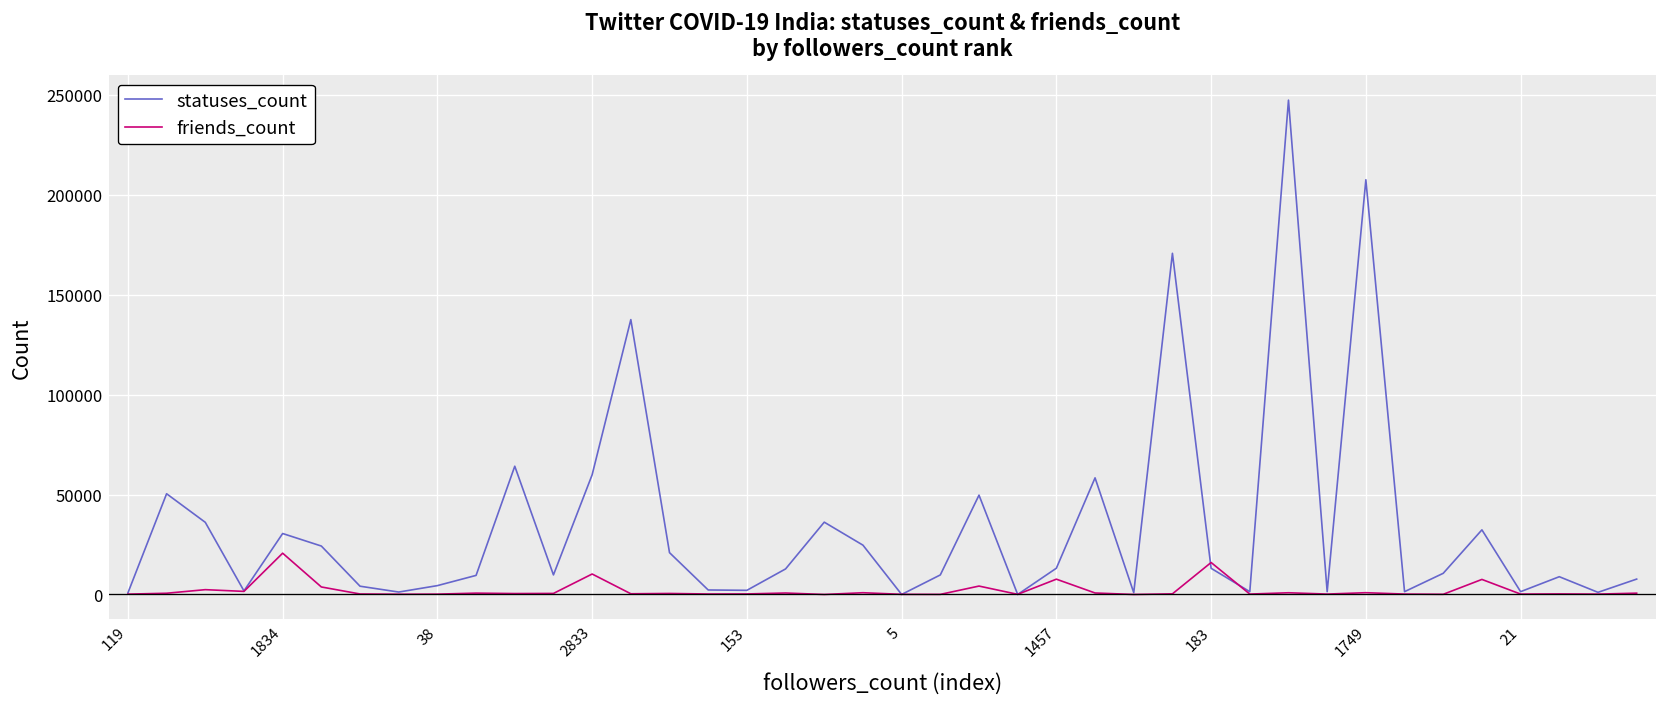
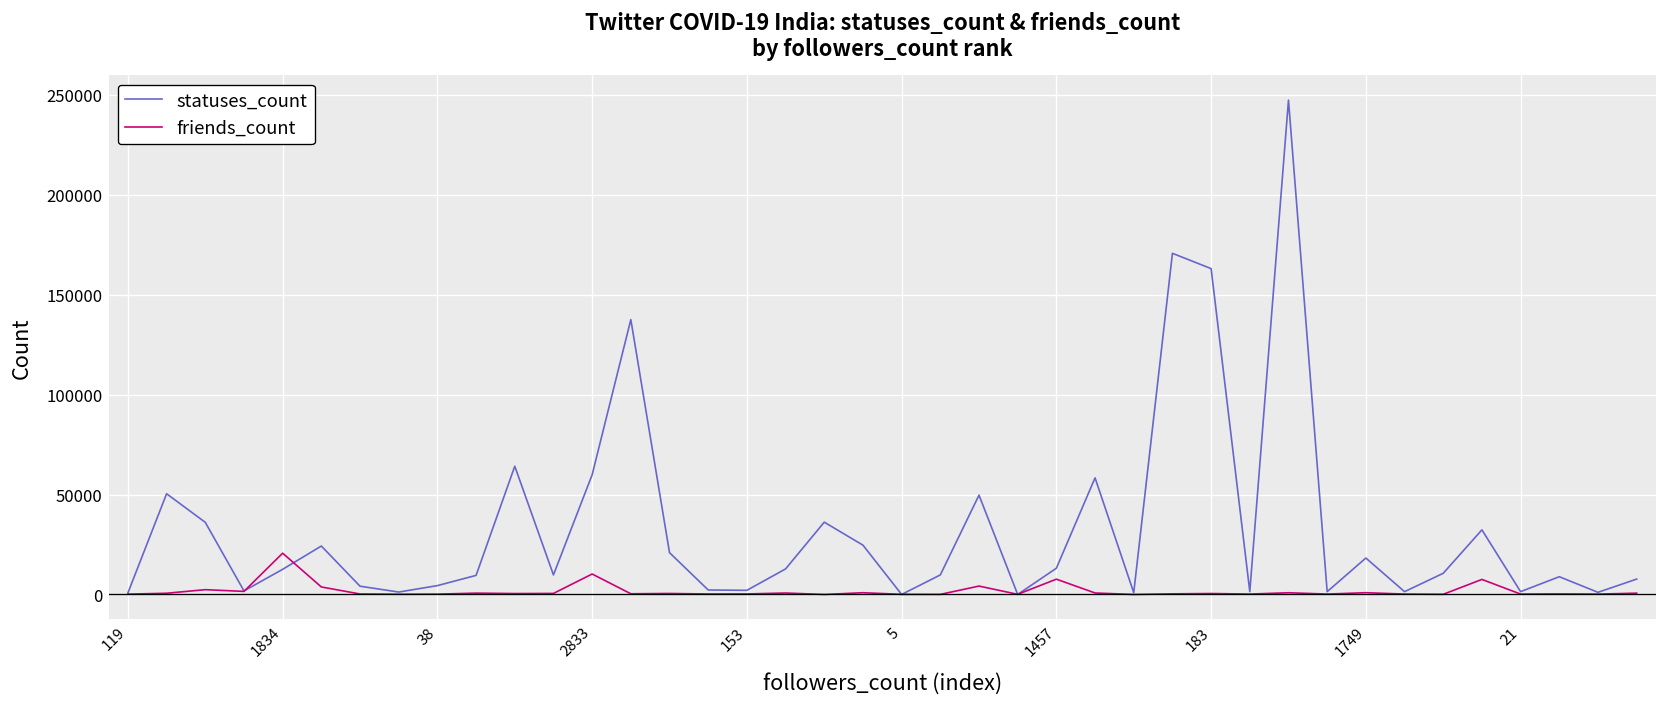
  {
    "statuses_count": {
-     "1834": 31000,
+     "1834": 13000,
      "2833": 60000,
      "153": 2000,
      "1457": 13000,
-     "183": 13000,
-     "1749": 208000
+     "183": 163000,
+     "1749": 18000
    },
    "friends_count": {
      "1834": 21000,
      "2833": 10000,
      "153": 0,
      "1457": 8000,
-     "183": 16000,
+     "183": 0,
      "1749": 1000
    }
  }
